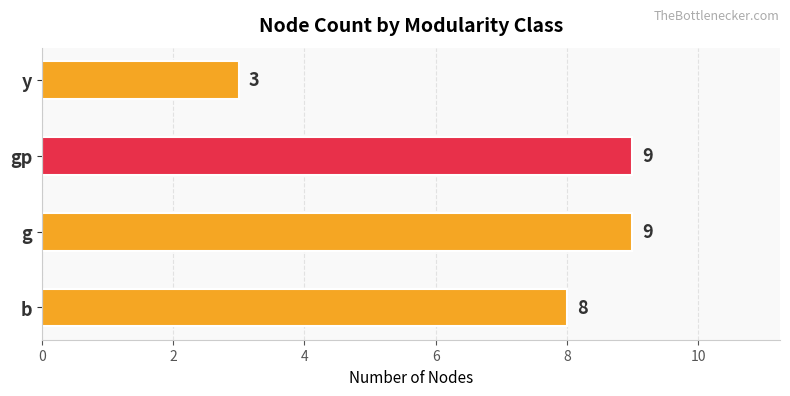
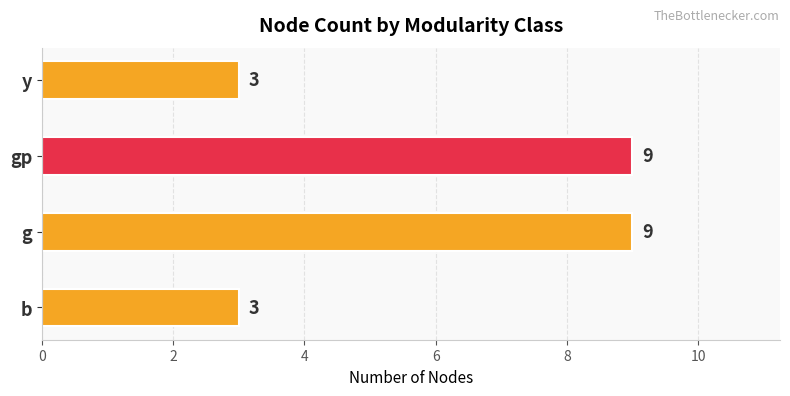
  {
    "y": 3,
    "gp": 9,
    "g": 9,
-   "b": 8
+   "b": 3
  }
